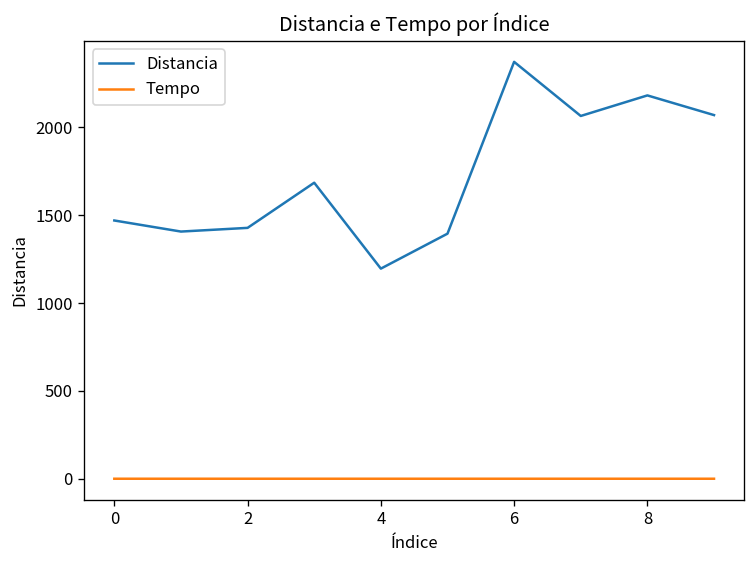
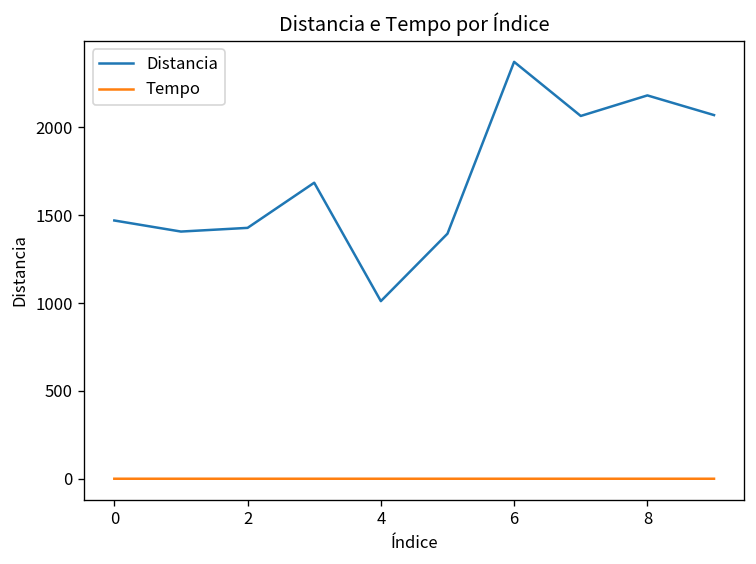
  {
    "Distancia": {
      "0": 1470,
      "2": 1430,
-     "4": 1200,
+     "4": 1010,
      "6": 2370,
      "8": 2180
    },
    "Tempo": {
      "0": 0,
      "2": 0,
      "4": 0,
      "6": 0,
      "8": 0
    }
  }
